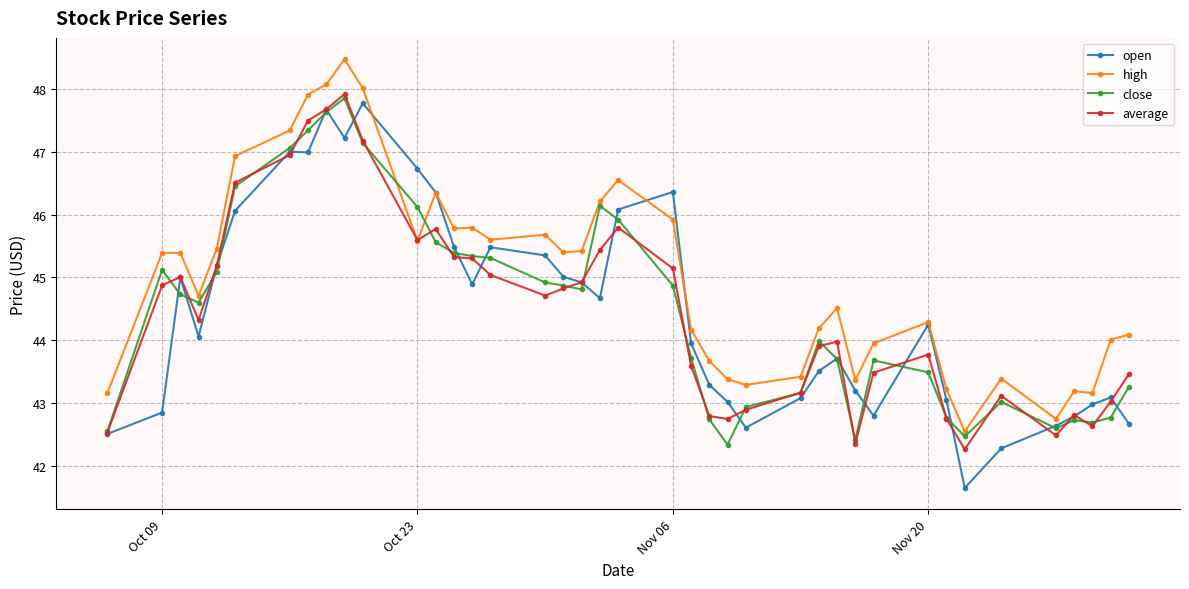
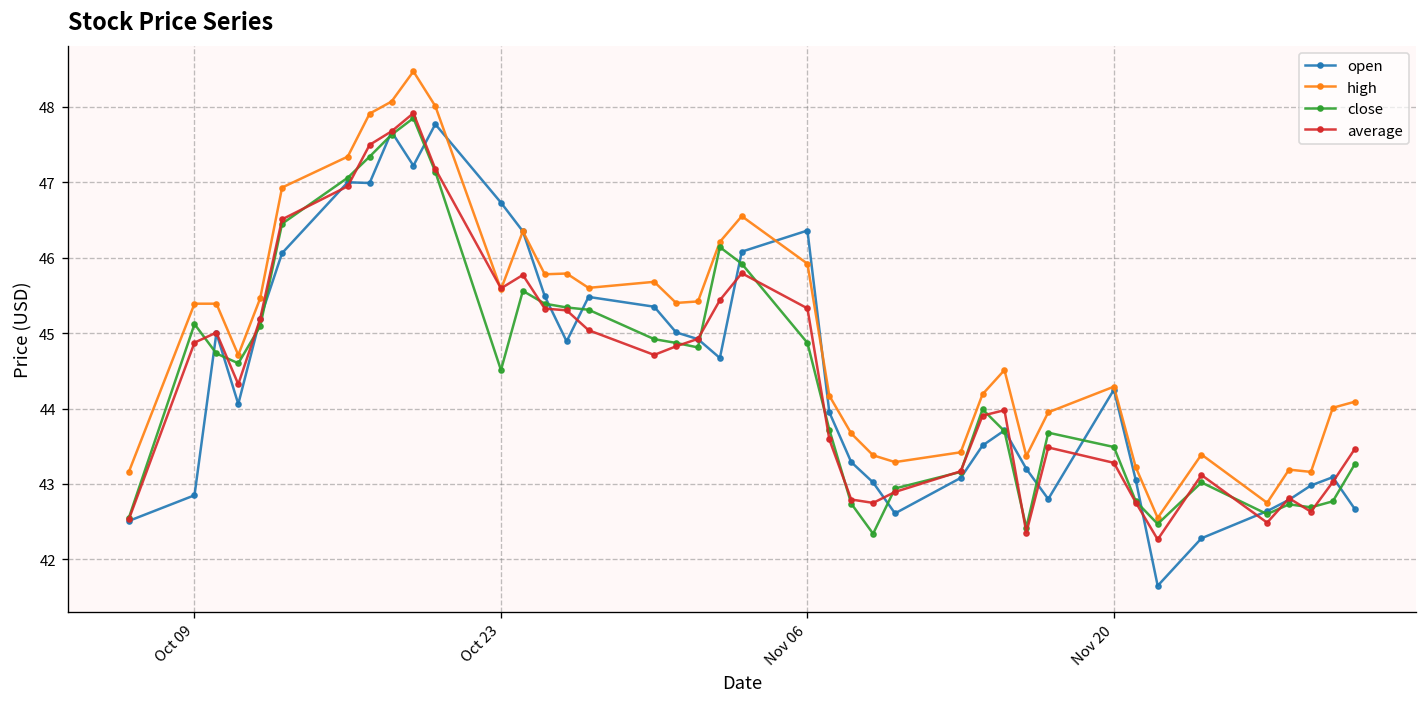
  {
    "open": {
      "Oct 09": 42.9,
      "Oct 23": 46.7,
      "Nov 06": 46.4
    },
    "high": {
      "Oct 09": 45.4,
      "Nov 06": 45.9
    },
    "close": {
      "Oct 09": 45.1,
-     "Oct 23": 46.1,
+     "Oct 23": 44.5,
      "Nov 06": 44.9,
      "Nov 20": 43.5
    },
    "average": {
      "Oct 09": 44.9,
-     "Nov 06": 45.1,
-     "Nov 20": 43.8
+     "Nov 06": 45.3,
+     "Nov 20": 43.3
    }
  }
